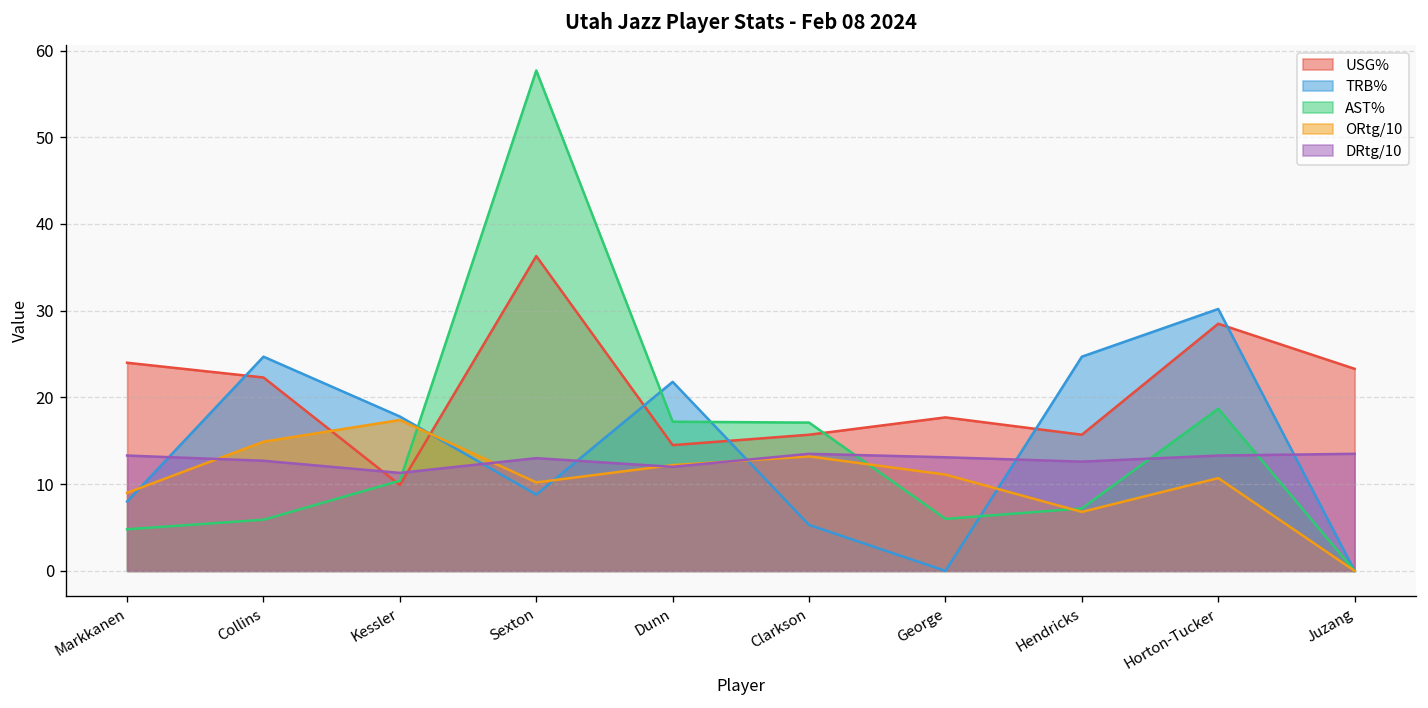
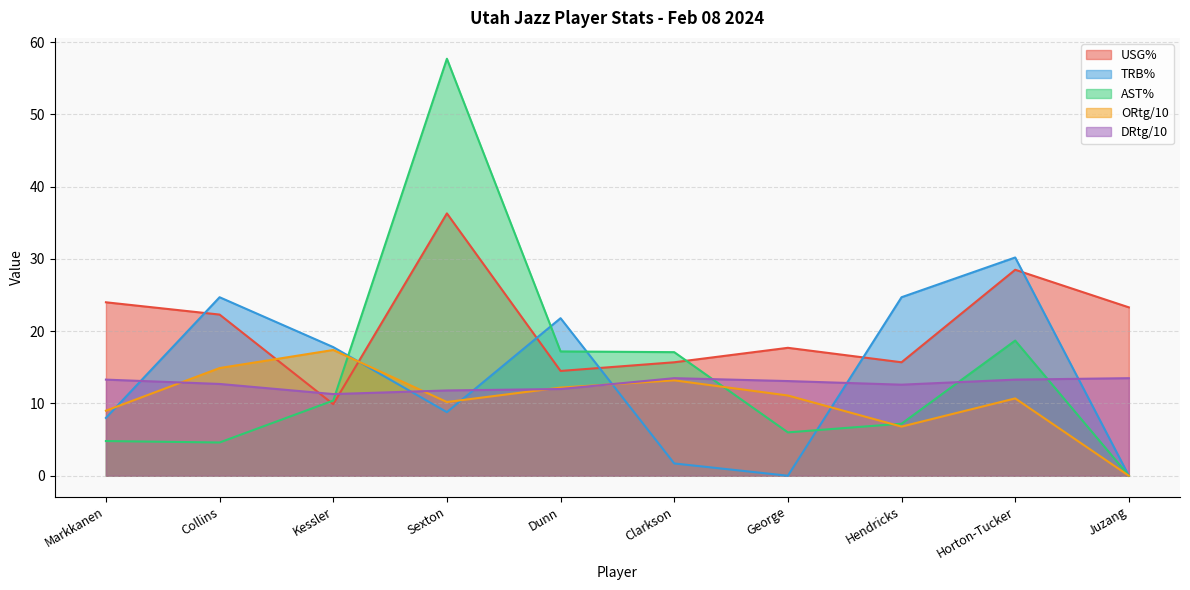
  {
    "USG%": {
      "Markkanen": 24,
      "Collins": 22,
      "Kessler": 10,
      "Sexton": 36,
      "Dunn": 15,
      "Clarkson": 16,
      "George": 18,
      "Hendricks": 16,
      "Horton-Tucker": 29,
      "Juzang": 23
    },
    "TRB%": {
      "Markkanen": 8,
      "Collins": 25,
      "Kessler": 18,
      "Sexton": 9,
      "Dunn": 22,
-     "Clarkson": 5,
+     "Clarkson": 2,
      "George": 0,
      "Hendricks": 25,
      "Horton-Tucker": 30
    },
    "AST%": {
      "Markkanen": 5,
-     "Collins": 6,
+     "Collins": 5,
      "Kessler": 10,
      "Sexton": 58,
      "Dunn": 17,
      "Clarkson": 17,
      "George": 6,
      "Hendricks": 7,
      "Horton-Tucker": 19
    },
    "ORtg/10": {
      "Markkanen": 9,
      "Collins": 15,
      "Kessler": 17,
      "Sexton": 10,
      "George": 11,
      "Hendricks": 7,
      "Horton-Tucker": 11
    },
    "DRtg/10": {
      "Markkanen": 13,
      "Collins": 13,
      "Kessler": 11,
-     "Sexton": 13,
+     "Sexton": 12,
      "George": 13,
      "Hendricks": 13,
      "Horton-Tucker": 13,
      "Juzang": 14
    }
  }
